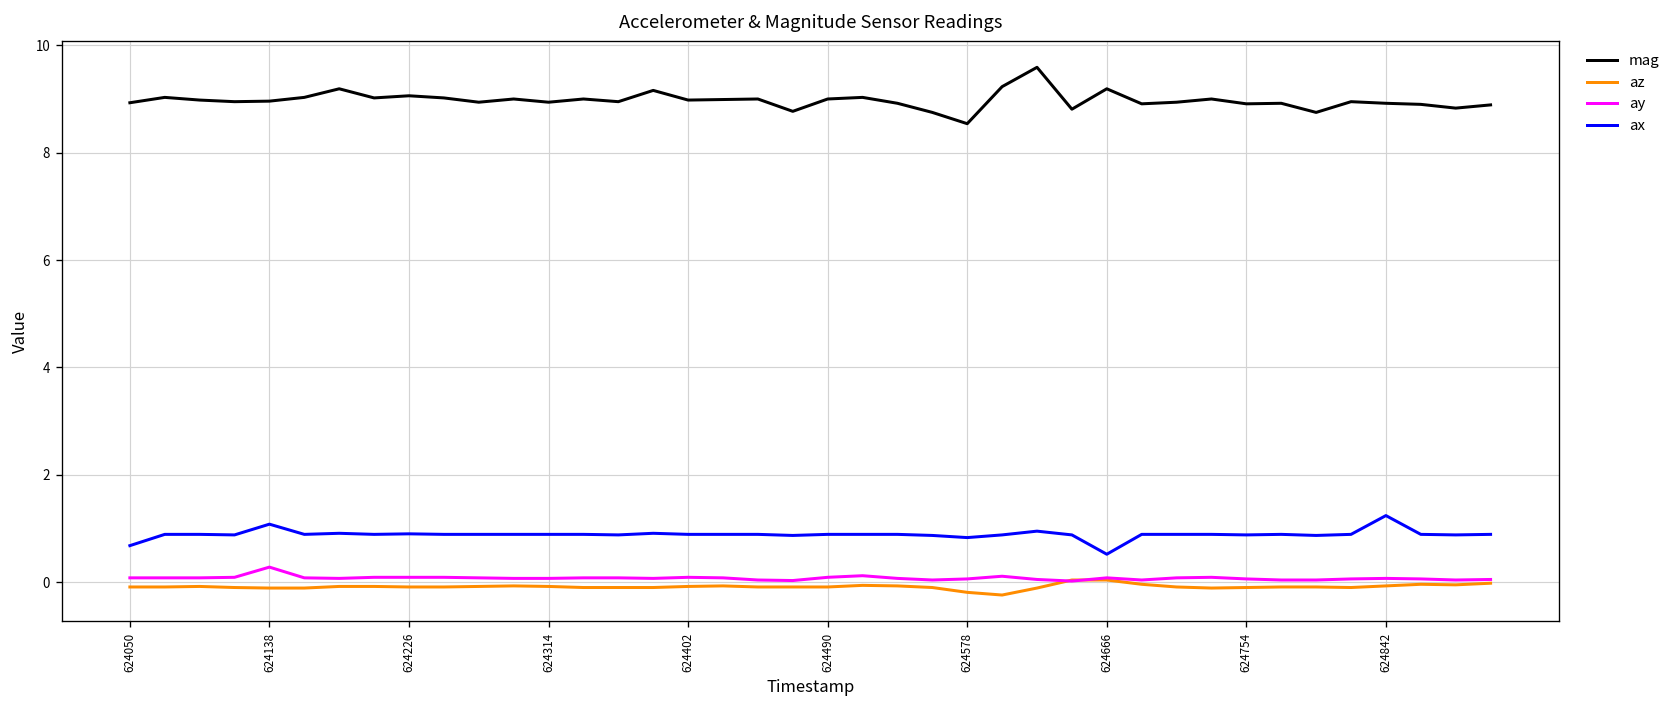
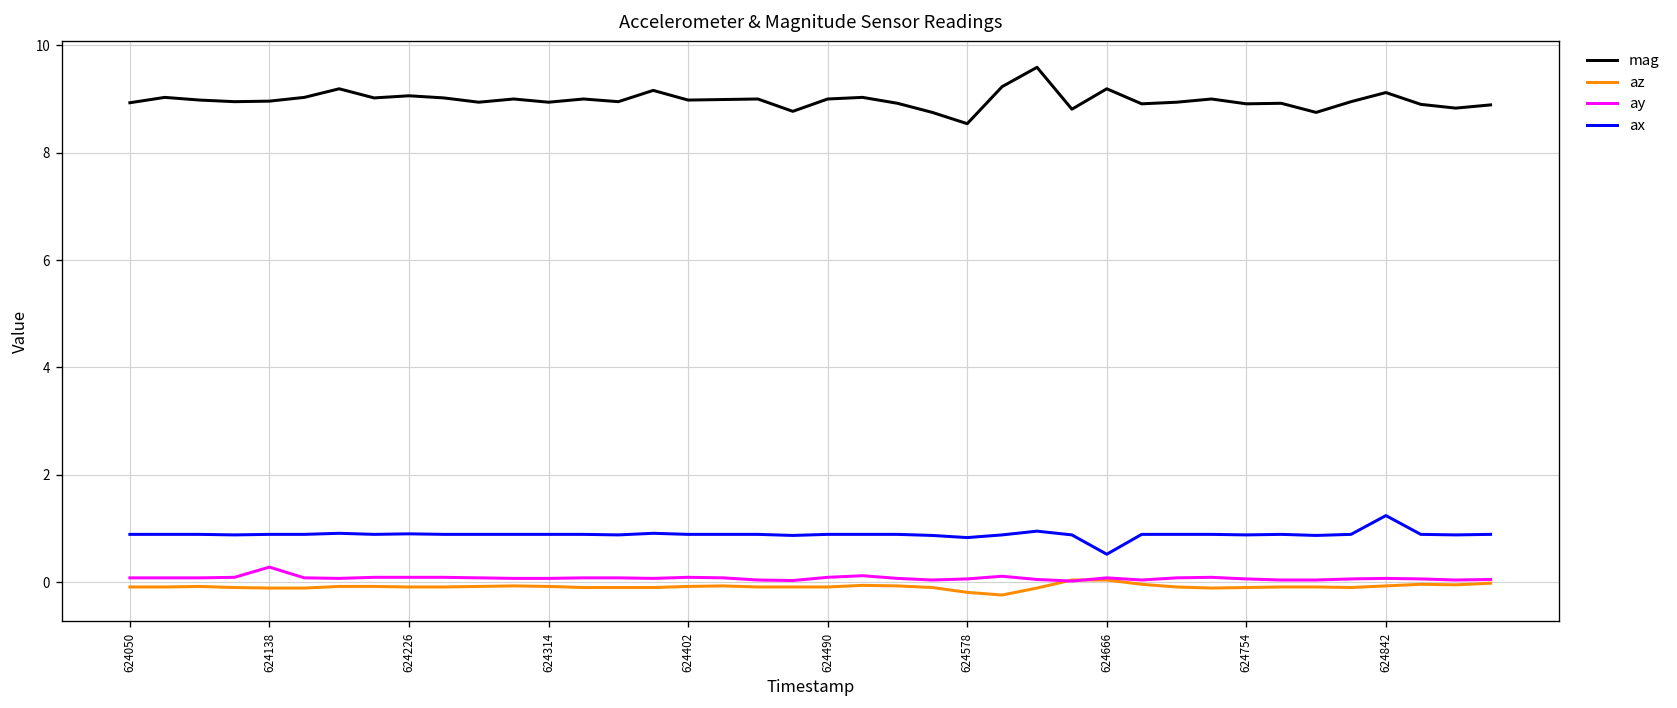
  {
    "mag": {
      "624050": 8.9,
      "624138": 9.0,
      "624226": 9.1,
      "624314": 8.9,
      "624402": 9.0,
      "624490": 9.0,
      "624578": 8.5,
      "624666": 9.2,
      "624754": 8.9,
-     "624842": 8.9
+     "624842": 9.1
    },
    "az": {
      "624050": -0.1,
      "624138": -0.1,
      "624226": -0.1,
      "624314": -0.1,
      "624402": -0.1,
      "624490": -0.1,
      "624578": -0.2,
      "624754": -0.1,
      "624842": -0.1
    },
    "ay": {
      "624050": 0.1,
      "624138": 0.3,
      "624226": 0.1,
      "624314": 0.1,
      "624402": 0.1,
      "624490": 0.1,
      "624578": 0.1,
      "624754": 0.1,
      "624842": 0.1
    },
    "ax": {
-     "624050": 0.7,
-     "624138": 1.1,
+     "624050": 0.9,
+     "624138": 0.9,
      "624226": 0.9,
      "624314": 0.9,
      "624402": 0.9,
      "624490": 0.9,
      "624578": 0.8,
      "624666": 0.5,
      "624754": 0.9,
      "624842": 1.2
    }
  }
